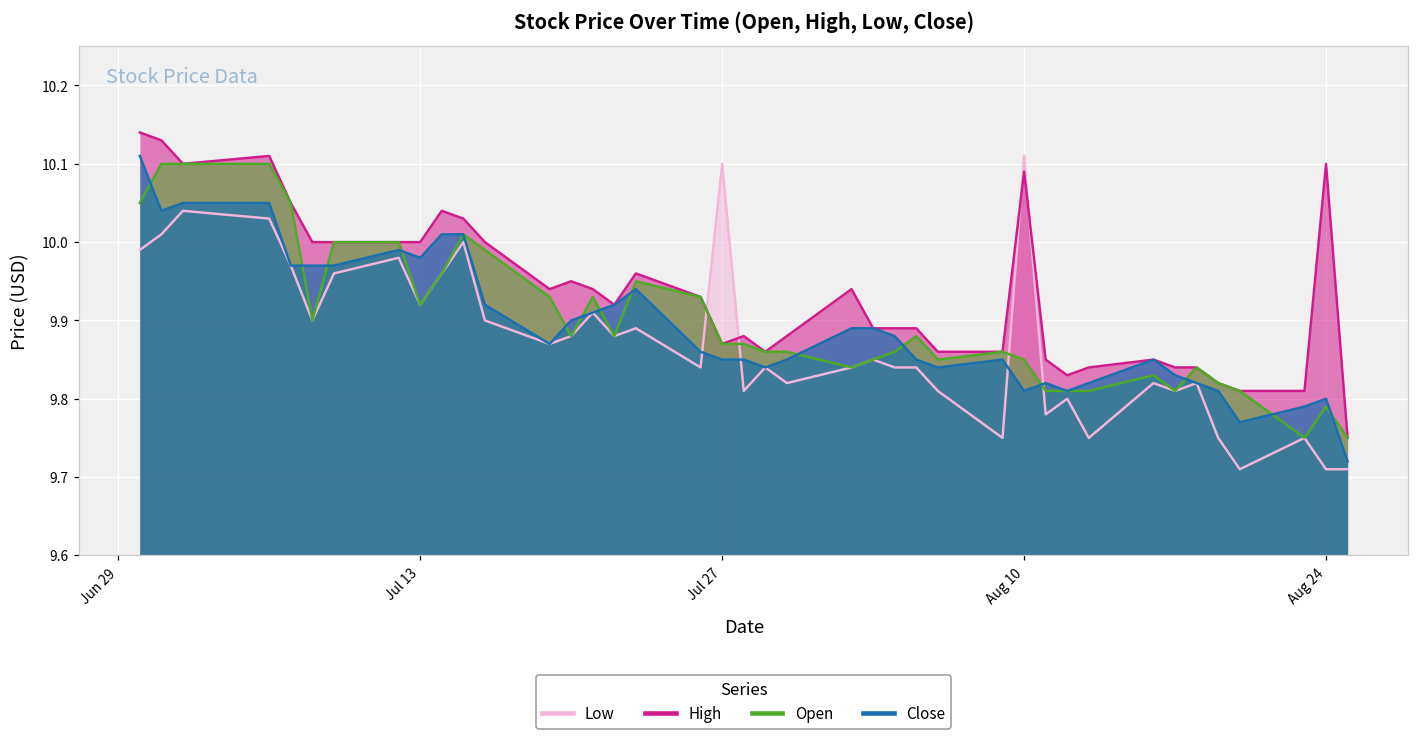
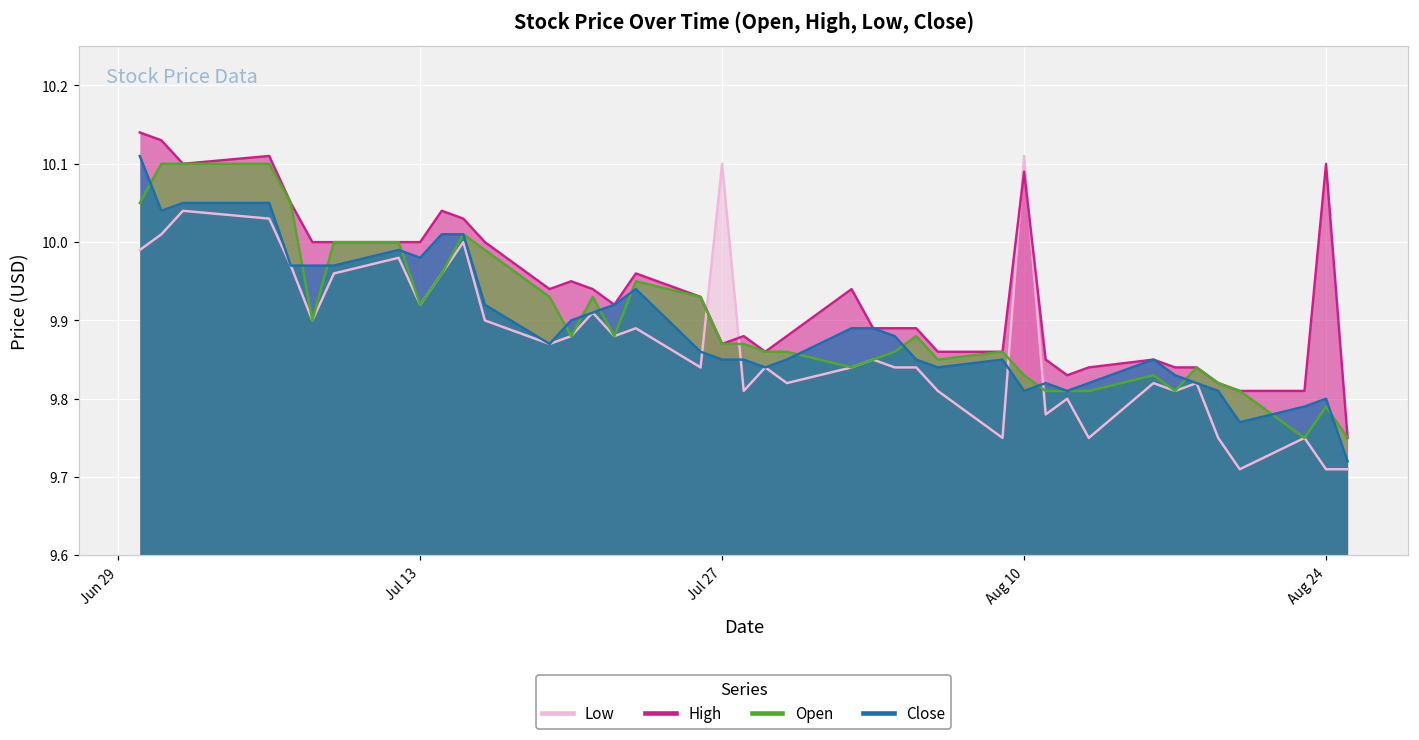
  {
    "Low": {
      "Jul 27": 10.10,
      "Aug 10": 10.11,
      "Aug 24": 9.71
    },
    "High": {
      "Jul 13": 10.00,
      "Aug 10": 10.09,
      "Aug 24": 10.10
    },
    "Open": {
-     "Aug 10": 9.85,
+     "Aug 10": 9.83,
      "Aug 24": 9.79
    },
    "Close": {
      "Jul 13": 9.98,
      "Jul 27": 9.85,
      "Aug 10": 9.81,
      "Aug 24": 9.80
    }
  }
